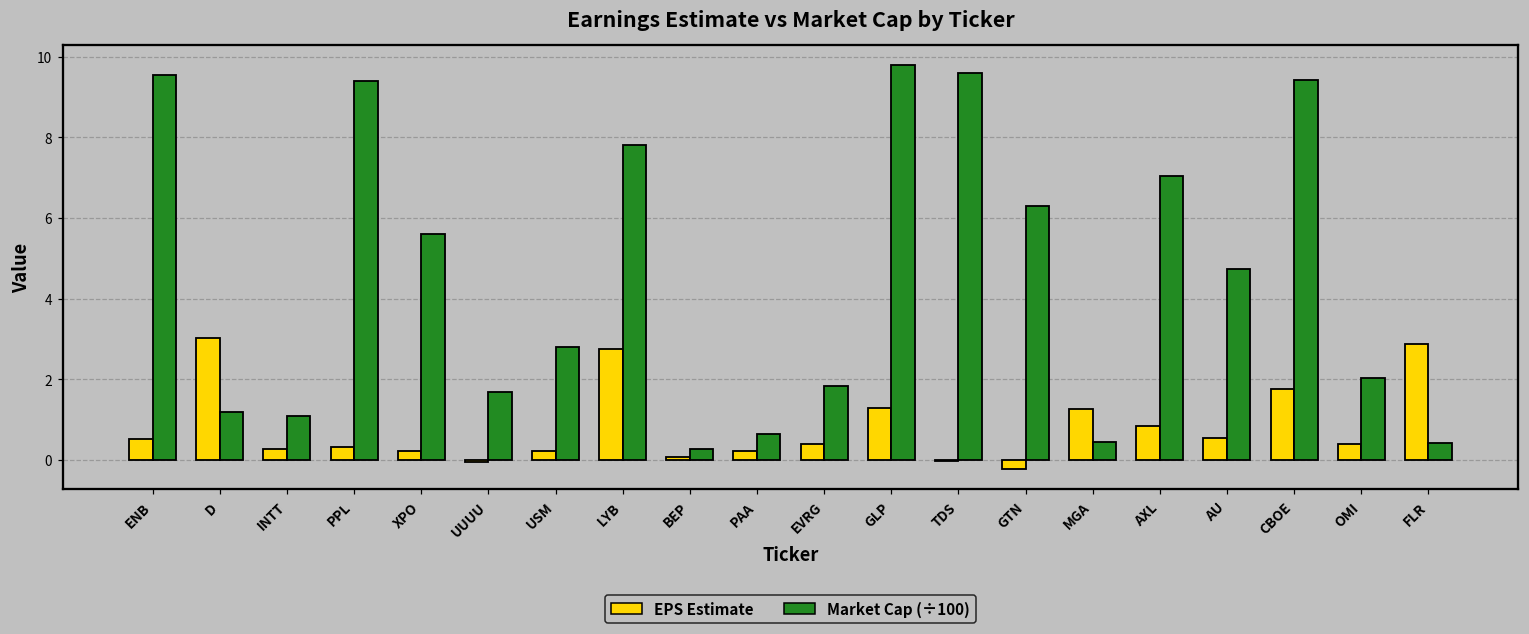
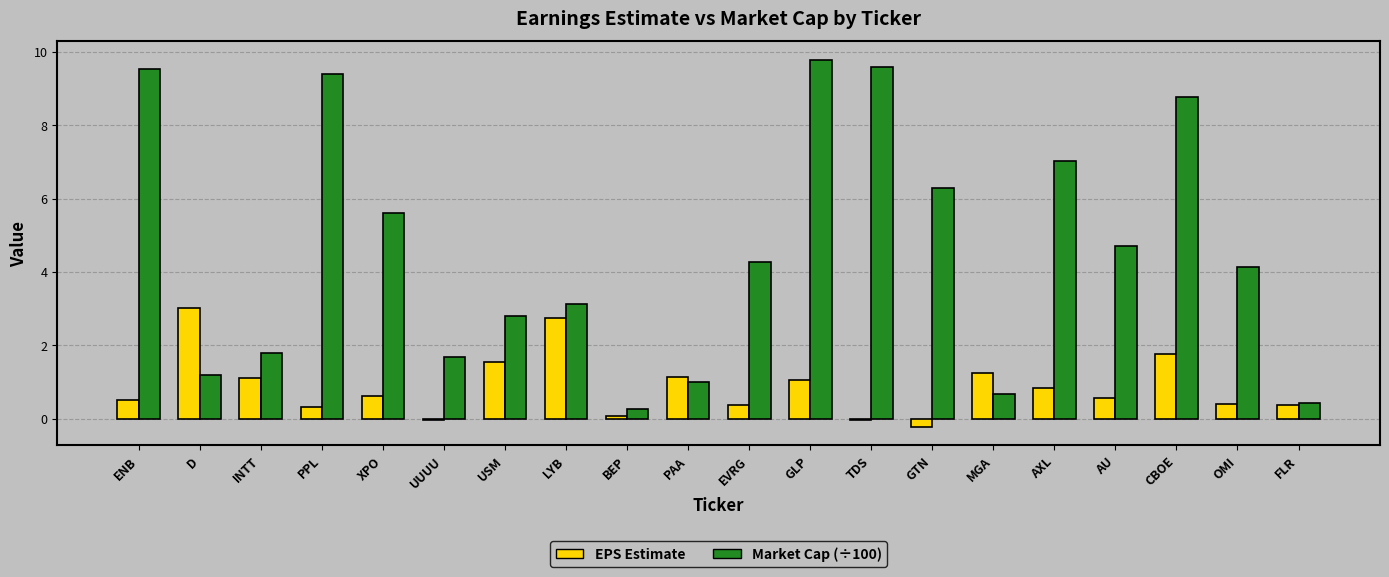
  {
    "EPS Estimate": {
      "ENB": 0.5,
      "D": 3.0,
-     "INTT": 0.3,
+     "INTT": 1.1,
      "PPL": 0.3,
-     "XPO": 0.2,
-     "USM": 0.2,
+     "XPO": 0.6,
+     "USM": 1.5,
      "LYB": 2.8,
      "BEP": 0.1,
-     "PAA": 0.2,
+     "PAA": 1.1,
      "EVRG": 0.4,
-     "GLP": 1.3,
+     "GLP": 1.1,
      "GTN": -0.2,
      "MGA": 1.3,
      "AXL": 0.8,
      "AU": 0.6,
      "CBOE": 1.8,
      "OMI": 0.4,
-     "FLR": 2.9
+     "FLR": 0.4
    },
    "Market Cap (÷100)": {
      "ENB": 9.6,
      "D": 1.2,
-     "INTT": 1.1,
+     "INTT": 1.8,
      "PPL": 9.4,
      "XPO": 5.6,
      "UUUU": 1.7,
      "USM": 2.8,
-     "LYB": 7.8,
+     "LYB": 3.1,
      "BEP": 0.3,
-     "PAA": 0.6,
-     "EVRG": 1.8,
+     "PAA": 1.0,
+     "EVRG": 4.3,
      "GLP": 9.8,
      "TDS": 9.6,
      "GTN": 6.3,
-     "MGA": 0.4,
+     "MGA": 0.7,
      "AXL": 7.0,
      "AU": 4.7,
-     "CBOE": 9.4,
-     "OMI": 2.0,
+     "CBOE": 8.8,
+     "OMI": 4.1,
      "FLR": 0.4
    }
  }
